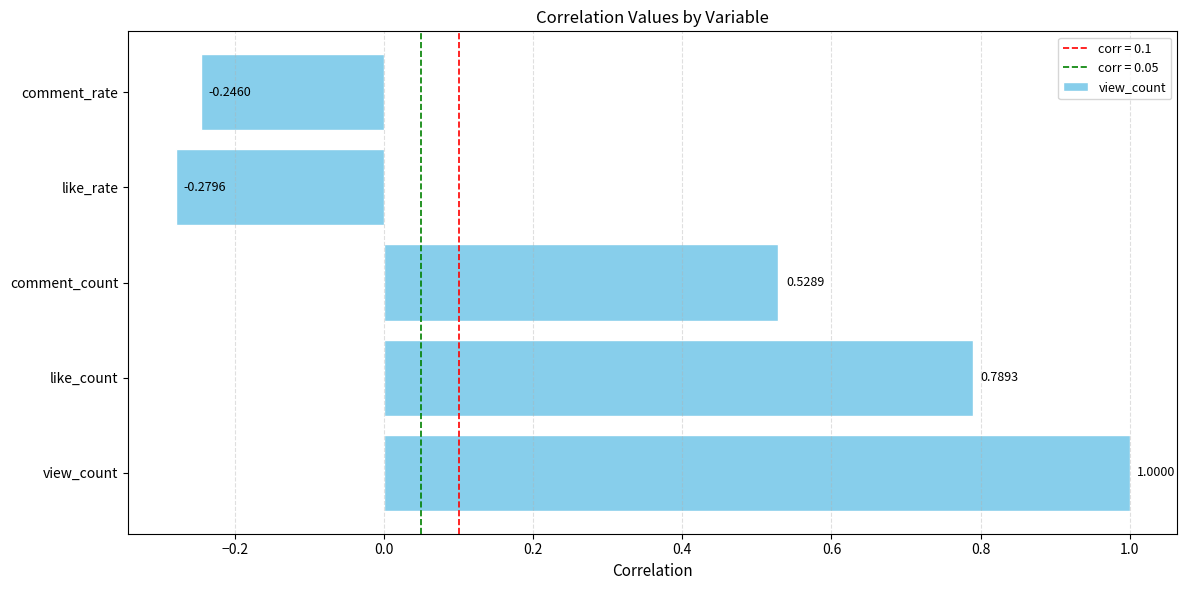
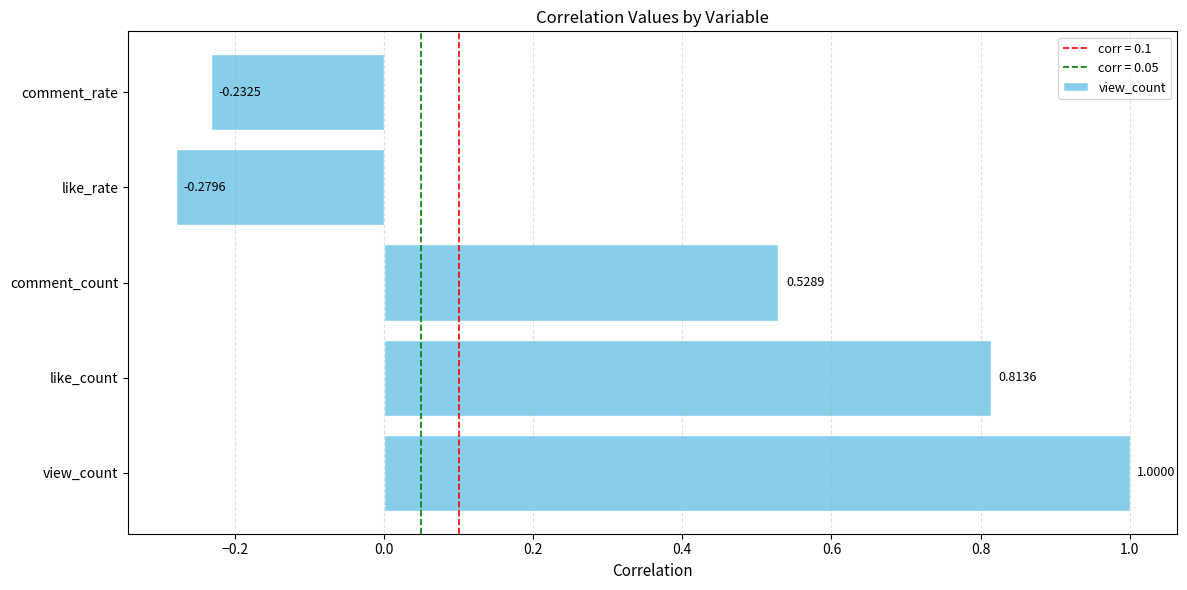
  {
-   "comment_rate": -0.2460,
+   "comment_rate": -0.2325,
    "like_rate": -0.2796,
    "comment_count": 0.5289,
-   "like_count": 0.7893,
+   "like_count": 0.8136,
    "view_count": 1.0000
  }
